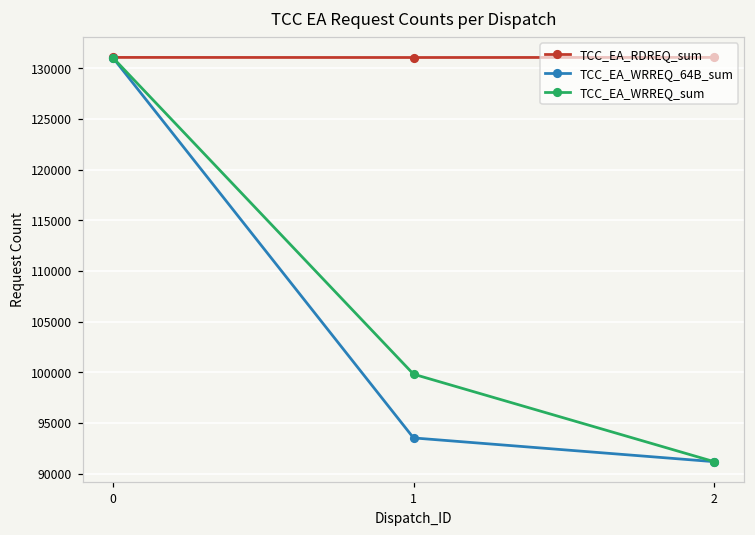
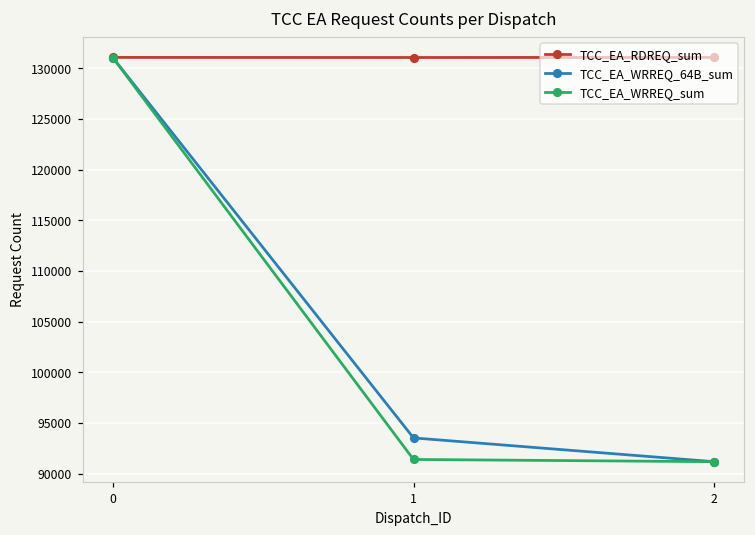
  {
    "TCC_EA_RDREQ_sum": {
      "1": 131000
    },
    "TCC_EA_WRREQ_64B_sum": {
      "1": 94000
    },
    "TCC_EA_WRREQ_sum": {
-     "1": 100000
+     "1": 91000
    }
  }
